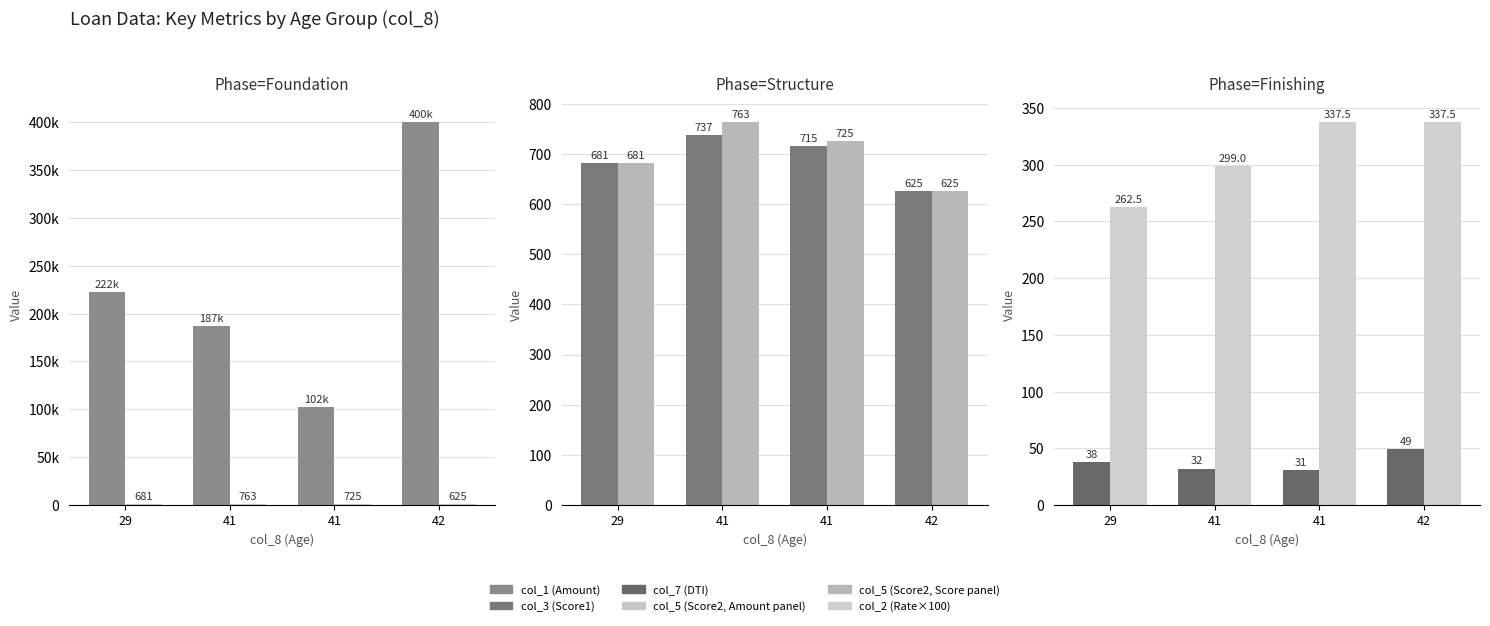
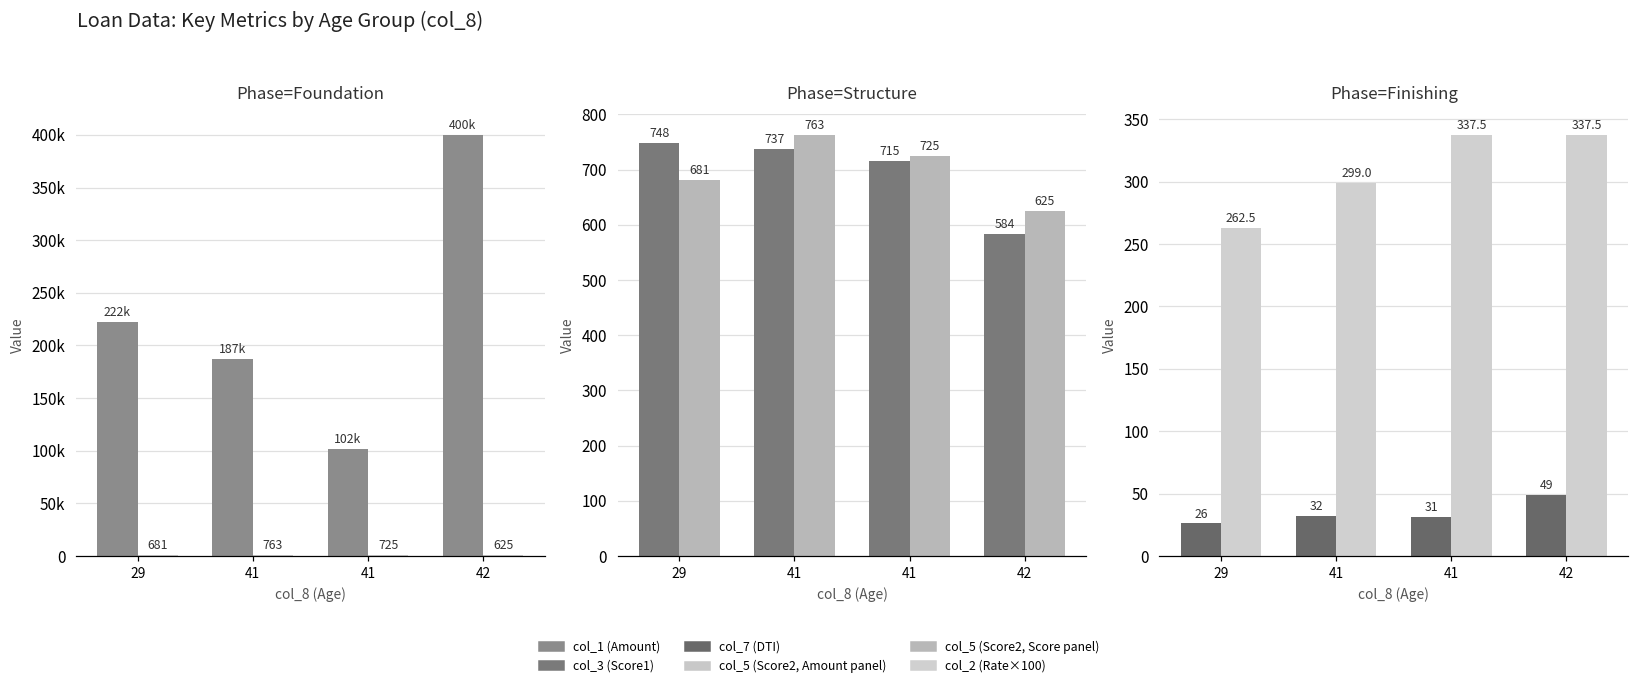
  {
    "Phase=Foundation": {
      "col_1 (Amount)": {
        "42": "400k"
      }
    },
    "Phase=Structure": {
      "col_3 (Score1)": {
-       "29": "681",
-       "42": "625"
+       "29": "748",
+       "42": "584"
      }
    },
    "Phase=Finishing": {
      "col_7 (DTI)": {
-       "29": "38",
+       "29": "26",
        "42": "49"
      },
      "col_2 (Rate×100)": {
        "29": "262.5",
        "42": "337.5"
      }
    }
  }
